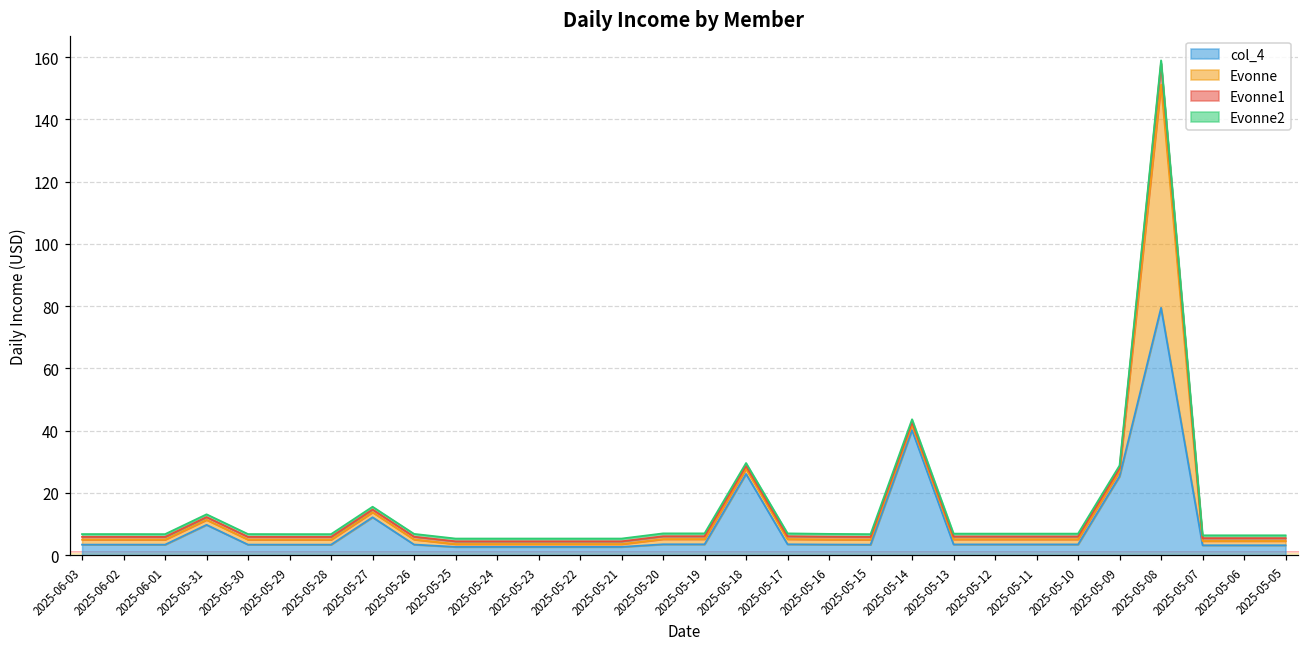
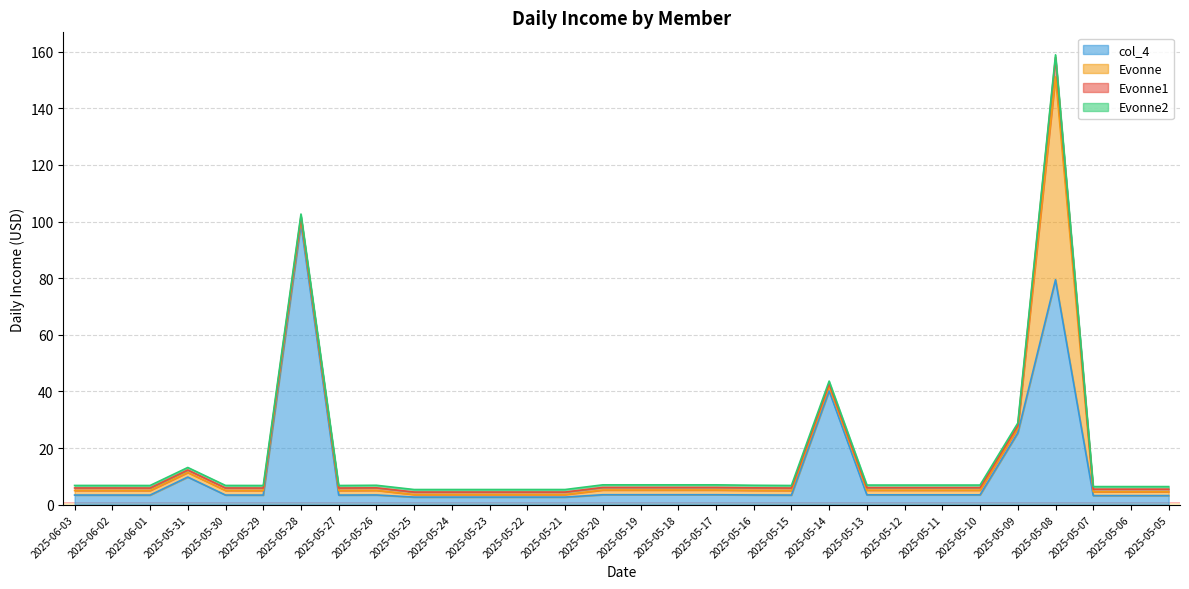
  {
    "col_4": {
      "2025-06-03": 3,
      "2025-06-02": 3,
      "2025-06-01": 3,
      "2025-05-31": 10,
      "2025-05-30": 3,
      "2025-05-29": 3,
-     "2025-05-28": 3,
-     "2025-05-27": 12,
+     "2025-05-28": 99,
+     "2025-05-27": 3,
      "2025-05-26": 3,
      "2025-05-20": 4,
      "2025-05-19": 4,
-     "2025-05-18": 26,
+     "2025-05-18": 4,
      "2025-05-17": 4,
      "2025-05-16": 3,
      "2025-05-15": 3,
      "2025-05-14": 40,
      "2025-05-13": 3,
      "2025-05-12": 3,
      "2025-05-11": 3,
      "2025-05-10": 3,
      "2025-05-09": 25,
      "2025-05-08": 79,
      "2025-05-07": 3,
      "2025-05-06": 3,
      "2025-05-05": 3
    },
    "Evonne": {
      "2025-05-26": 2,
      "2025-05-20": 2,
      "2025-05-19": 2,
      "2025-05-18": 2,
      "2025-05-17": 2,
      "2025-05-16": 2,
      "2025-05-13": 2,
      "2025-05-12": 2,
      "2025-05-11": 2,
      "2025-05-10": 2,
      "2025-05-09": 2,
      "2025-05-08": 72
    },
    "Evonne1": {
      "2025-05-20": 1,
      "2025-05-19": 1,
      "2025-05-18": 1,
      "2025-05-17": 1,
      "2025-05-09": 1,
      "2025-05-08": 7
    },
    "Evonne2": {
      "2025-05-20": 1,
      "2025-05-19": 1,
      "2025-05-18": 1,
      "2025-05-17": 1,
      "2025-05-14": 1,
      "2025-05-09": 1,
      "2025-05-08": 1,
      "2025-05-07": 1,
      "2025-05-06": 1,
      "2025-05-05": 1
    }
  }
